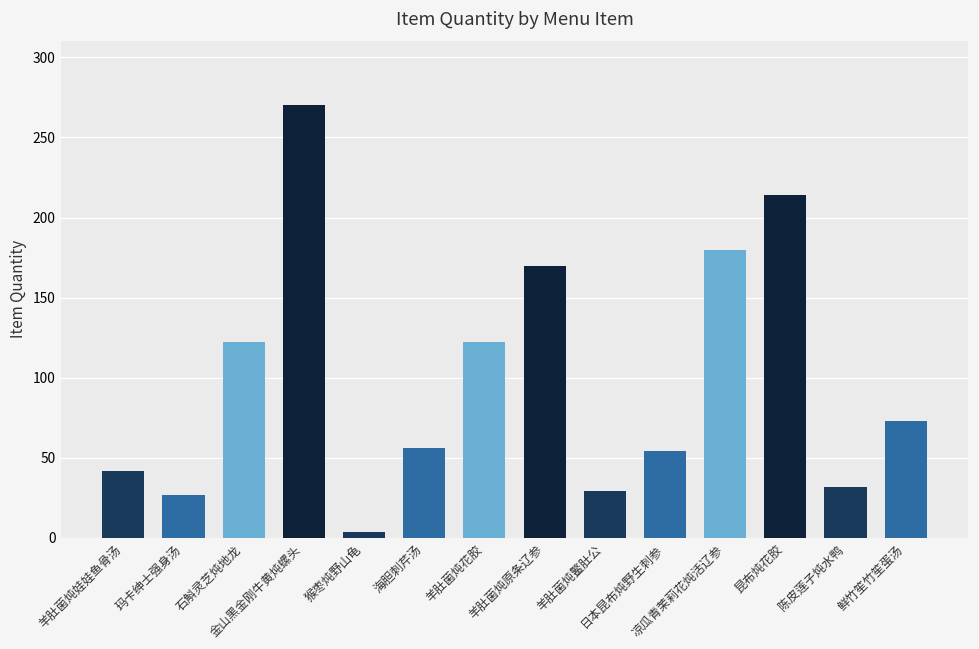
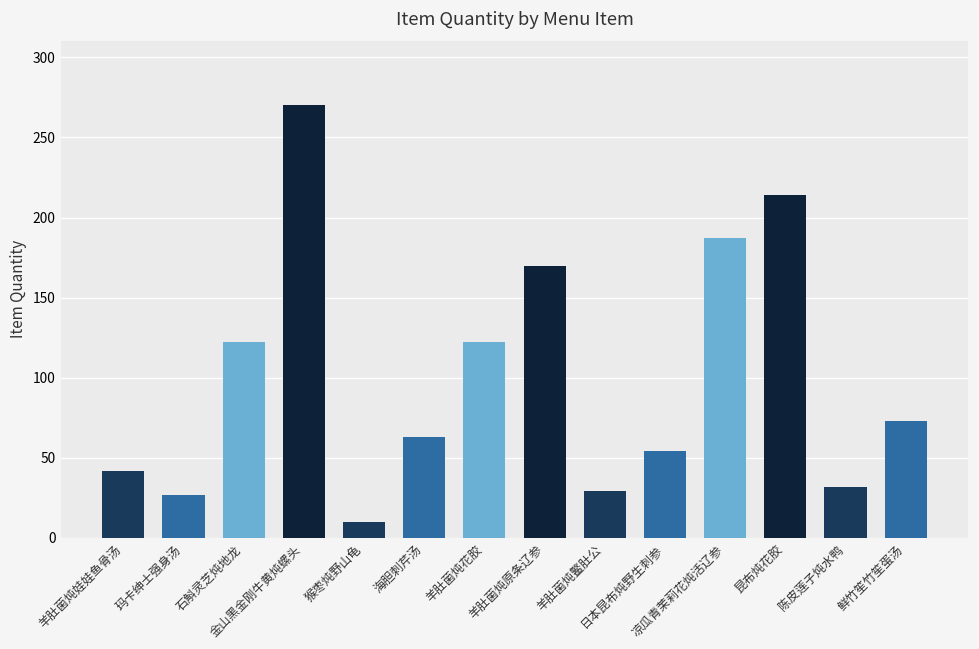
  {
    "羊肚菌炖娃娃鱼骨汤": 42,
    "玛卡绅士强身汤": 27,
    "石斛灵芝炖地龙": 122,
    "金山黑金刚牛黄炖螺头": 270,
-   "猴枣炖野山龟": 4,
-   "海胆刺芹汤": 56,
+   "猴枣炖野山龟": 10,
+   "海胆刺芹汤": 63,
    "羊肚菌炖花胶": 122,
    "羊肚菌炖原条辽参": 170,
    "羊肚菌炖鳘肚公": 30,
    "日本昆布炖野生刺参": 54,
-   "凉瓜青茉莉花炖活辽参": 180,
+   "凉瓜青茉莉花炖活辽参": 187,
    "昆布炖花胶": 214,
    "陈皮莲子炖水鸭": 32,
    "鲜竹笙竹笙蛋汤": 73
  }
